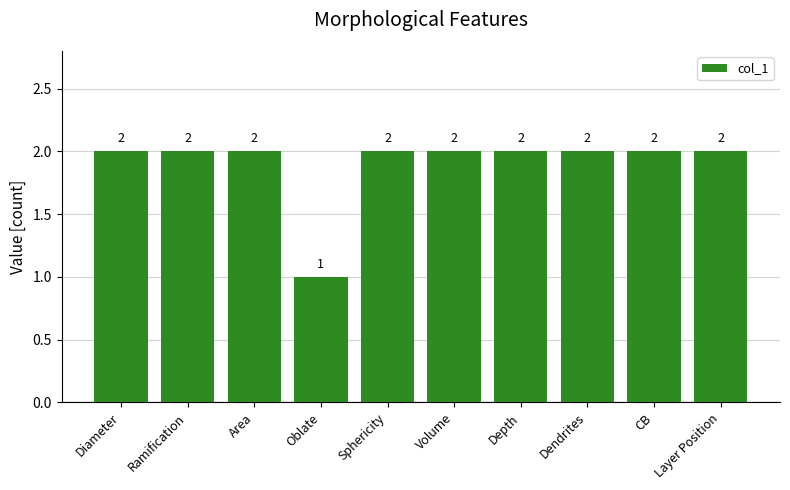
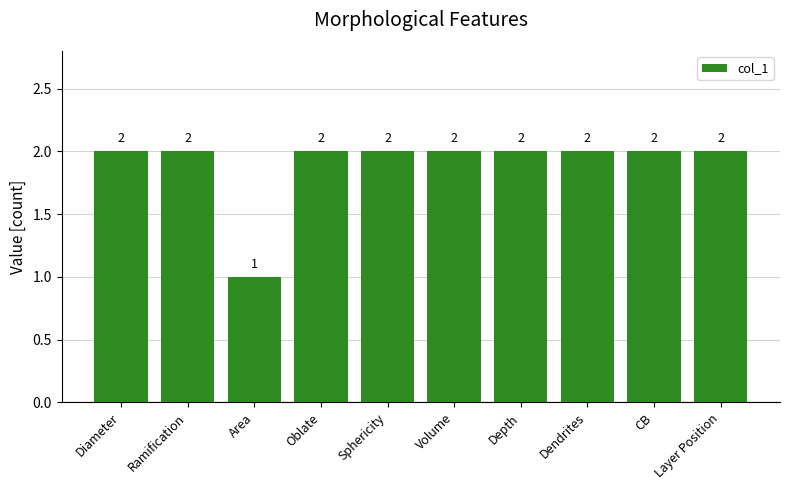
  {
    "Diameter": 2,
    "Ramification": 2,
-   "Area": 2,
-   "Oblate": 1,
+   "Area": 1,
+   "Oblate": 2,
    "Sphericity": 2,
    "Volume": 2,
    "Depth": 2,
    "Dendrites": 2,
    "CB": 2,
    "Layer Position": 2
  }
